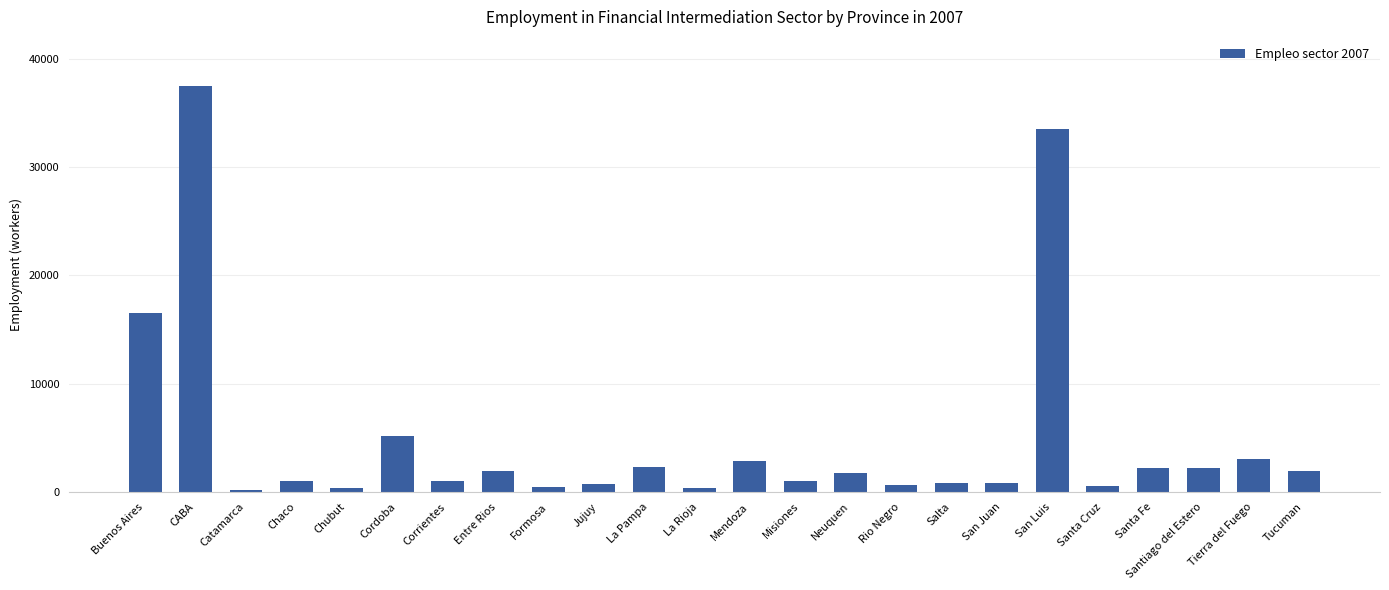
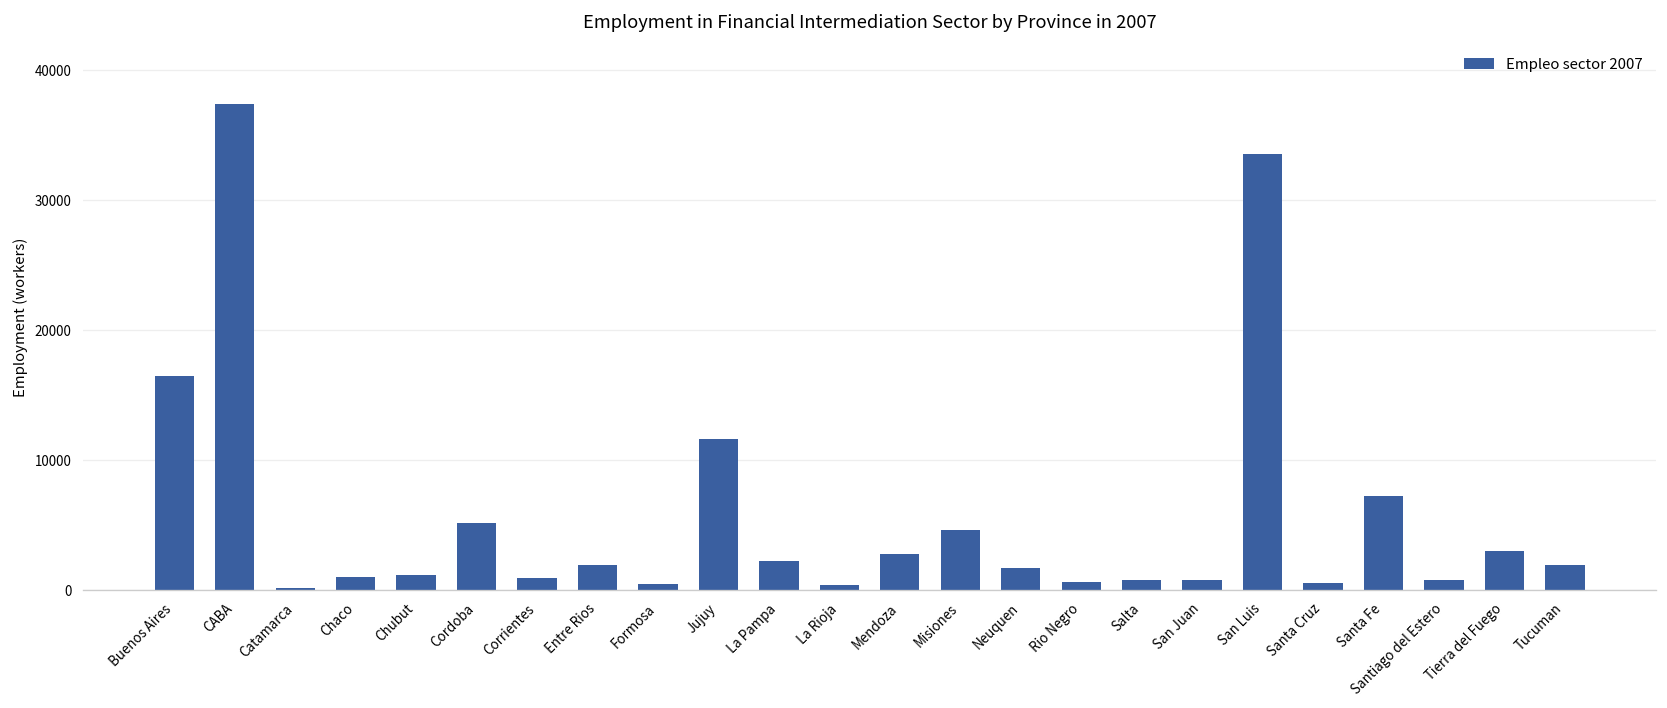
  {
    "Buenos Aires": 16500,
    "CABA": 37400,
    "Chaco": 1000,
-   "Chubut": 400,
+   "Chubut": 1200,
    "Cordoba": 5200,
    "Corrientes": 1000,
    "Entre Rios": 2000,
    "Formosa": 500,
-   "Jujuy": 700,
+   "Jujuy": 11600,
    "La Pampa": 2300,
    "La Rioja": 400,
    "Mendoza": 2800,
-   "Misiones": 1000,
+   "Misiones": 4700,
    "Neuquen": 1700,
    "Rio Negro": 600,
    "Salta": 800,
    "San Juan": 800,
    "San Luis": 33500,
    "Santa Cruz": 600,
-   "Santa Fe": 2200,
-   "Santiago del Estero": 2200,
+   "Santa Fe": 7200,
+   "Santiago del Estero": 800,
    "Tierra del Fuego": 3000,
    "Tucuman": 2000
  }
